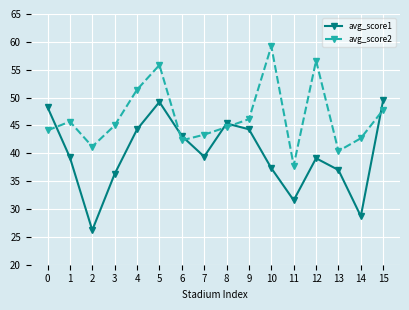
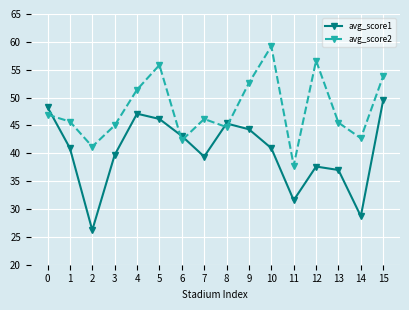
  {
    "avg_score1": {
      "0": 48,
-     "1": 39,
+     "1": 41,
      "2": 26,
-     "3": 36,
-     "4": 44,
-     "5": 49,
+     "3": 40,
+     "4": 47,
+     "5": 46,
      "6": 43,
      "7": 39,
      "8": 45,
      "9": 44,
-     "10": 37,
+     "10": 41,
      "11": 32,
-     "12": 39,
+     "12": 38,
      "13": 37,
      "14": 29,
      "15": 50
    },
    "avg_score2": {
-     "0": 44,
+     "0": 47,
      "1": 46,
      "2": 41,
      "3": 45,
      "4": 51,
      "5": 56,
      "6": 42,
-     "7": 43,
+     "7": 46,
      "8": 45,
-     "9": 46,
+     "9": 53,
      "10": 59,
      "11": 38,
      "12": 57,
-     "13": 40,
+     "13": 46,
      "14": 43,
-     "15": 48
+     "15": 54
    }
  }
